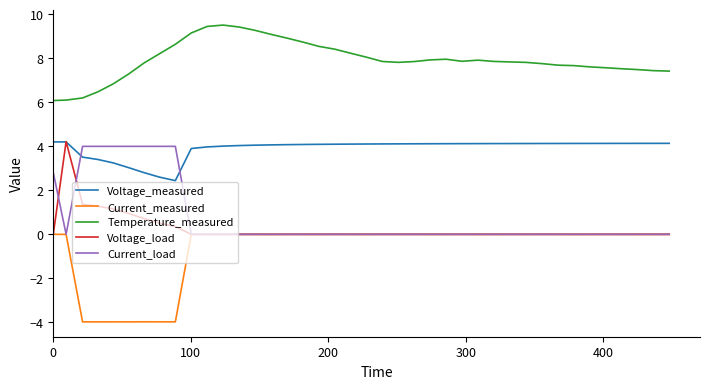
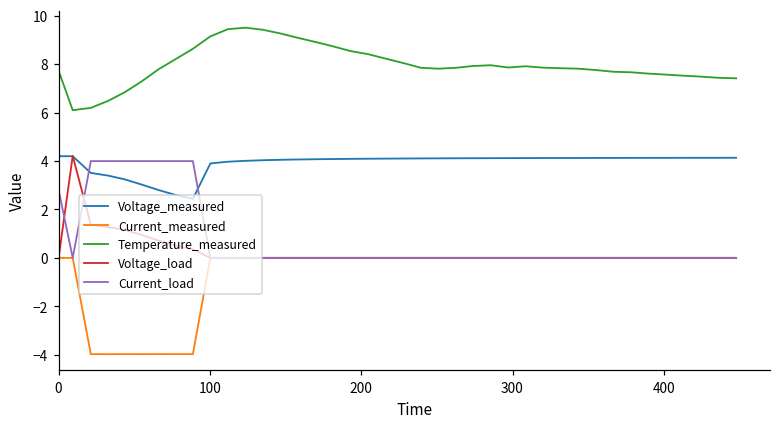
  {
    "Voltage_measured": {
      "0": 4.2
    },
    "Temperature_measured": {
-     "0": 6.1
+     "0": 7.7
    },
    "Current_load": {
      "0": 2.8
    }
  }
